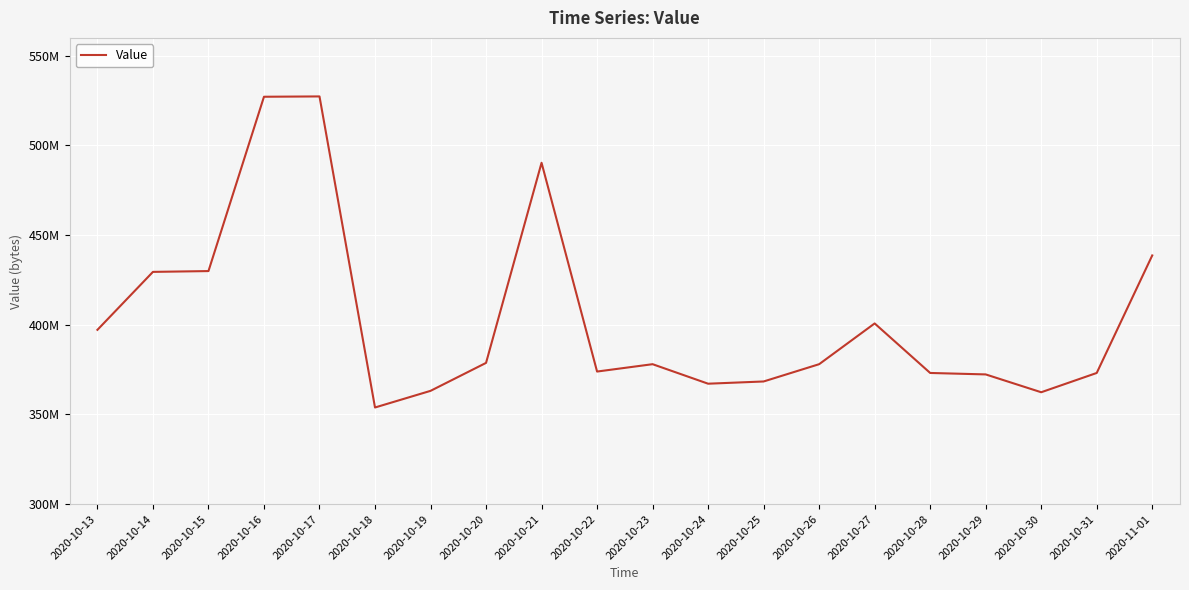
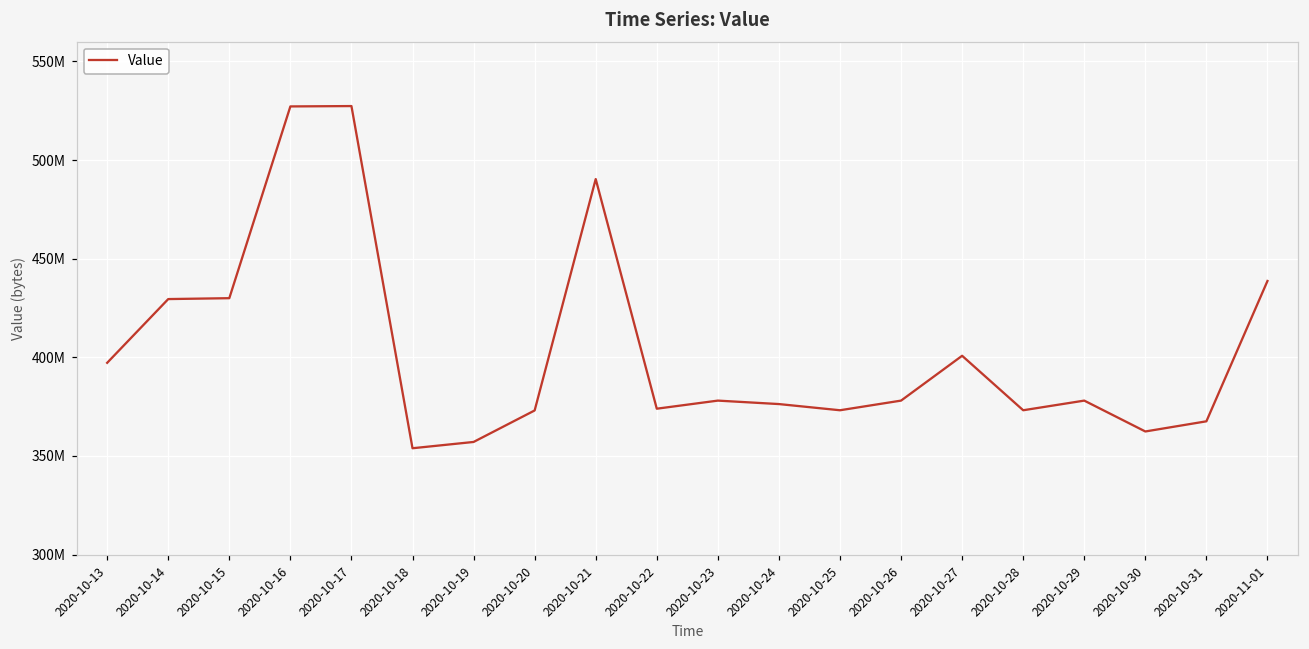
  {
    "2020-10-13": 397000000,
    "2020-10-14": 430000000,
    "2020-10-15": 430000000,
    "2020-10-16": 527000000,
    "2020-10-17": 527000000,
    "2020-10-18": 354000000,
-   "2020-10-19": 363000000,
-   "2020-10-20": 379000000,
+   "2020-10-19": 357000000,
+   "2020-10-20": 373000000,
    "2020-10-21": 490000000,
    "2020-10-22": 374000000,
    "2020-10-23": 378000000,
-   "2020-10-24": 367000000,
-   "2020-10-25": 368000000,
+   "2020-10-24": 376000000,
+   "2020-10-25": 373000000,
    "2020-10-26": 378000000,
    "2020-10-27": 401000000,
    "2020-10-28": 373000000,
-   "2020-10-29": 372000000,
+   "2020-10-29": 378000000,
    "2020-10-30": 362000000,
-   "2020-10-31": 373000000,
+   "2020-10-31": 368000000,
    "2020-11-01": 439000000
  }
